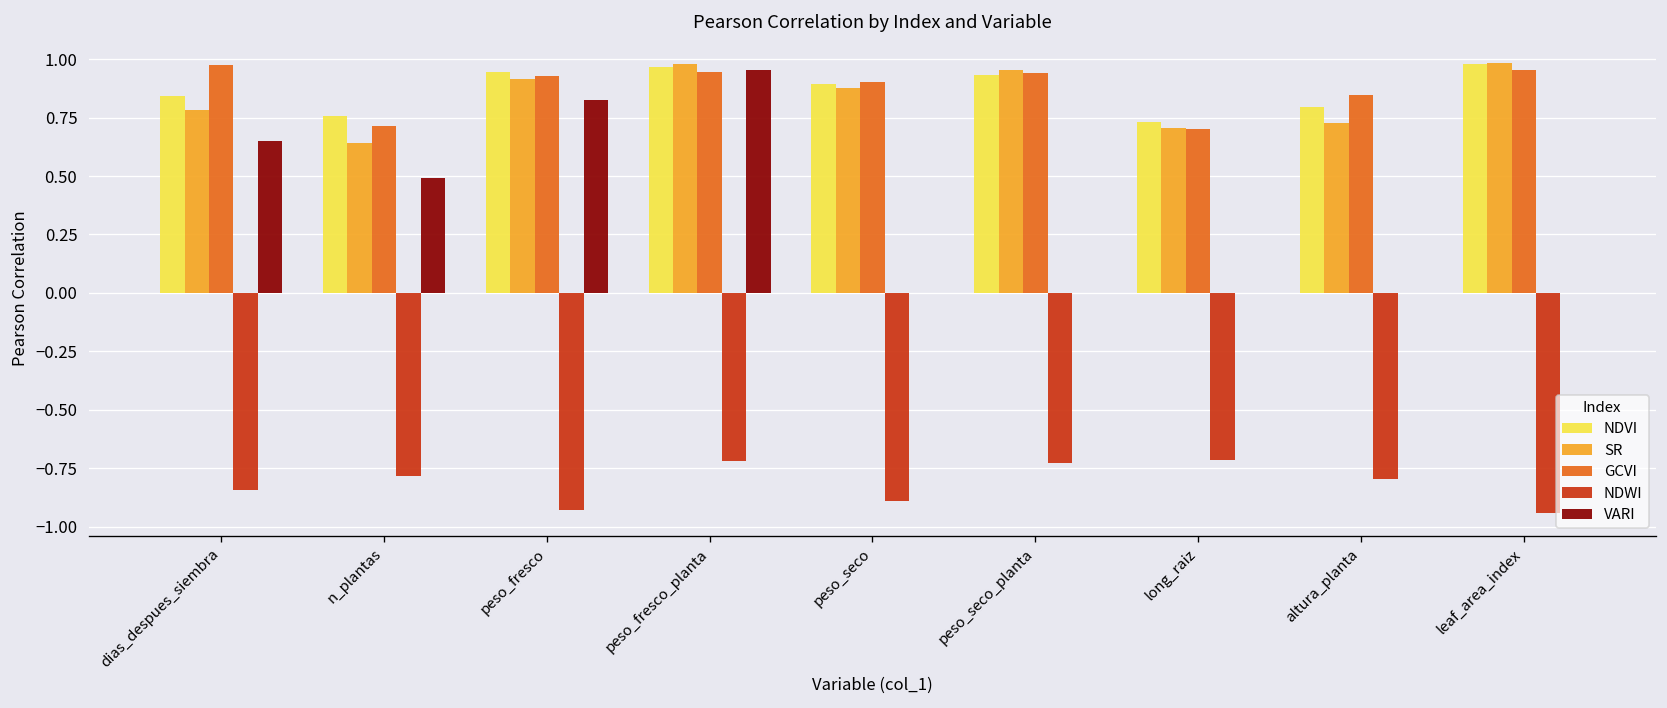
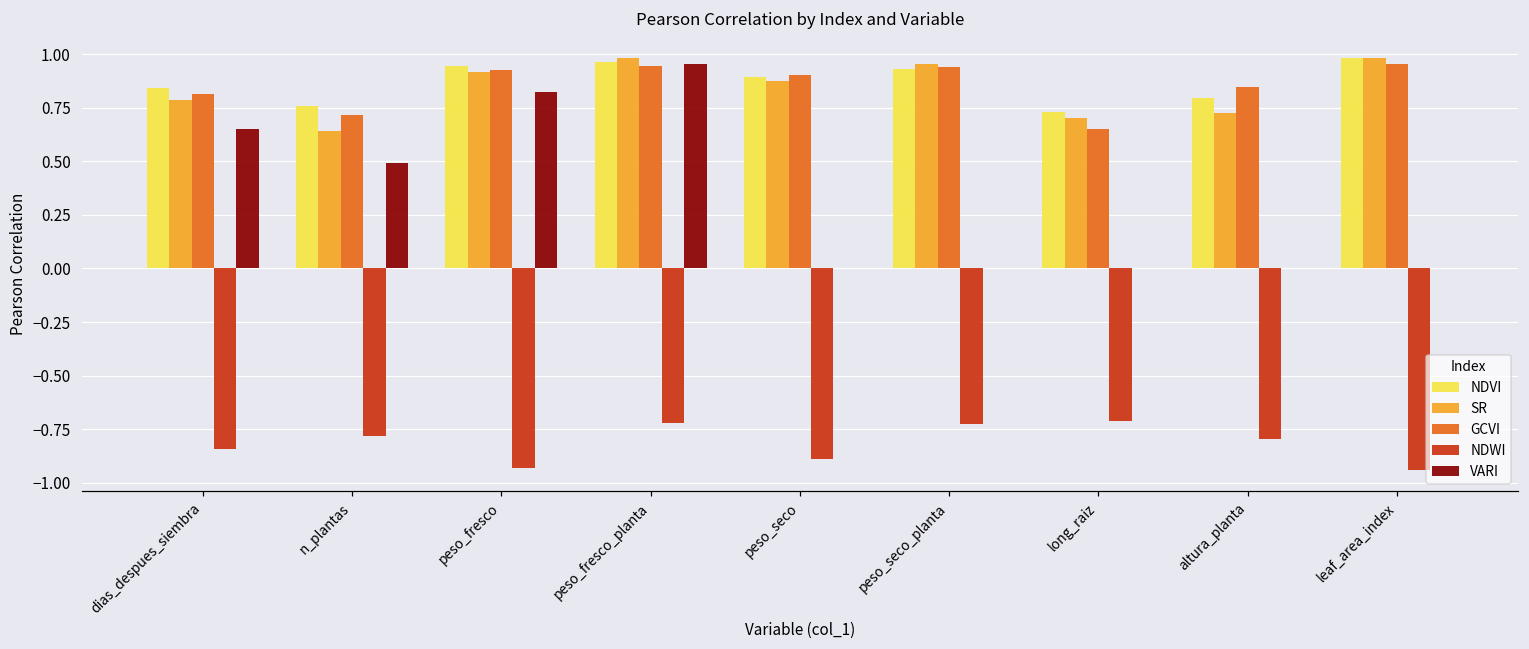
  {
    "NDVI": {
      "dias_despues_siembra": 0.84,
      "n_plantas": 0.76,
      "peso_fresco": 0.95,
      "peso_fresco_planta": 0.97,
      "peso_seco": 0.89,
      "peso_seco_planta": 0.93,
      "long_raiz": 0.73,
      "altura_planta": 0.80,
      "leaf_area_index": 0.98
    },
    "SR": {
      "dias_despues_siembra": 0.78,
      "n_plantas": 0.64,
      "peso_fresco": 0.92,
      "peso_fresco_planta": 0.98,
      "peso_seco": 0.88,
      "peso_seco_planta": 0.95,
      "long_raiz": 0.70,
      "altura_planta": 0.73,
      "leaf_area_index": 0.98
    },
    "GCVI": {
-     "dias_despues_siembra": 0.97,
+     "dias_despues_siembra": 0.82,
      "n_plantas": 0.71,
      "peso_fresco": 0.93,
      "peso_fresco_planta": 0.95,
      "peso_seco": 0.90,
      "peso_seco_planta": 0.94,
-     "long_raiz": 0.70,
+     "long_raiz": 0.65,
      "altura_planta": 0.85,
      "leaf_area_index": 0.95
    },
    "NDWI": {
      "dias_despues_siembra": -0.84,
      "n_plantas": -0.78,
      "peso_fresco": -0.93,
      "peso_fresco_planta": -0.72,
      "peso_seco": -0.89,
      "peso_seco_planta": -0.73,
      "long_raiz": -0.71,
      "altura_planta": -0.80,
      "leaf_area_index": -0.94
    },
    "VARI": {
      "dias_despues_siembra": 0.65,
      "n_plantas": 0.49,
      "peso_fresco": 0.82,
      "peso_fresco_planta": 0.96,
      "peso_seco": 0.00,
      "peso_seco_planta": 0.00,
      "long_raiz": 0.00,
      "altura_planta": 0.00,
      "leaf_area_index": 0.00
    }
  }
